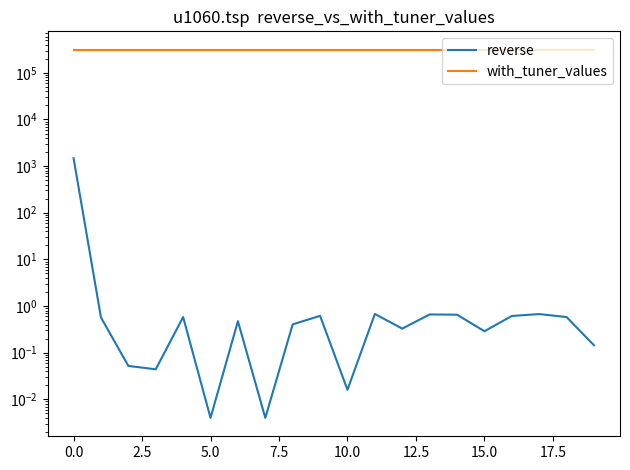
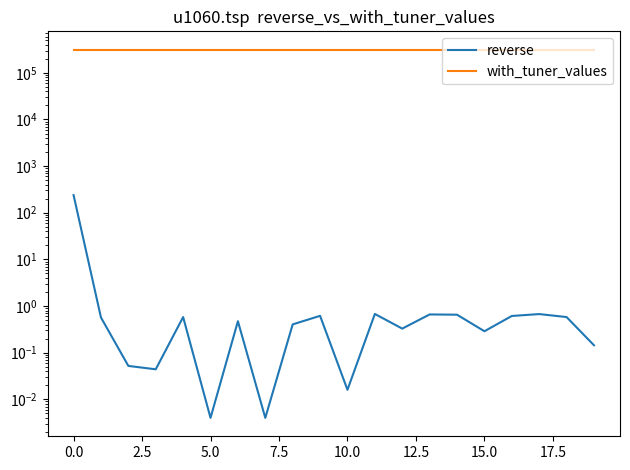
  {
    "reverse": {
-     "0.0": 1500,
+     "0.0": 200,
      "5.0": 0.004,
      "10.0": 0.016,
      "15.0": 0.3
    },
    "with_tuner_values": {
      "0.0": 300000,
      "5.0": 300000,
      "10.0": 300000
    }
  }
